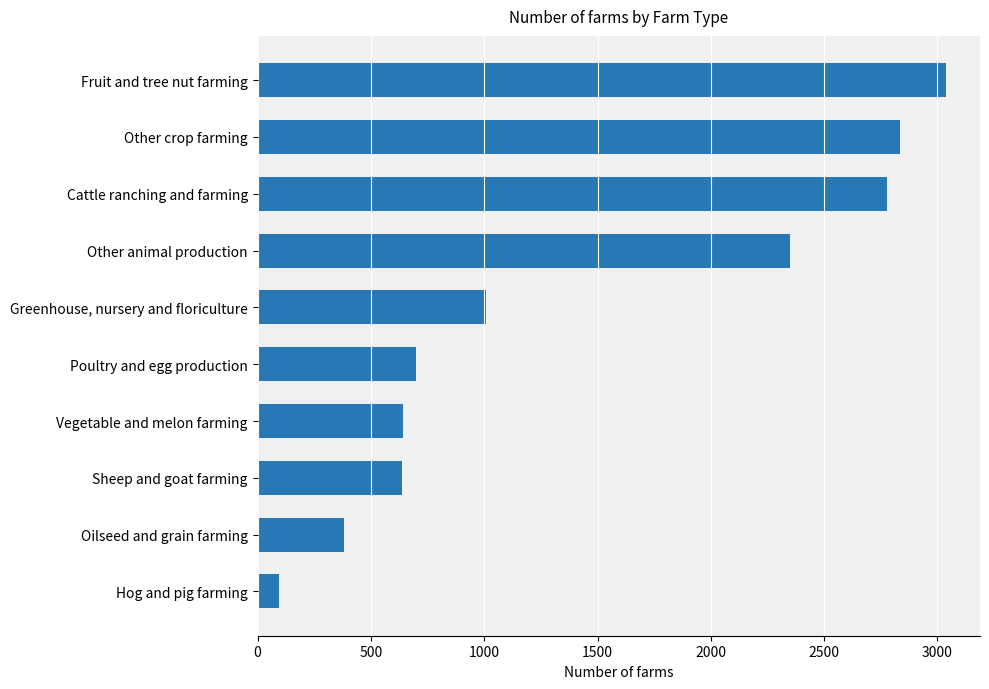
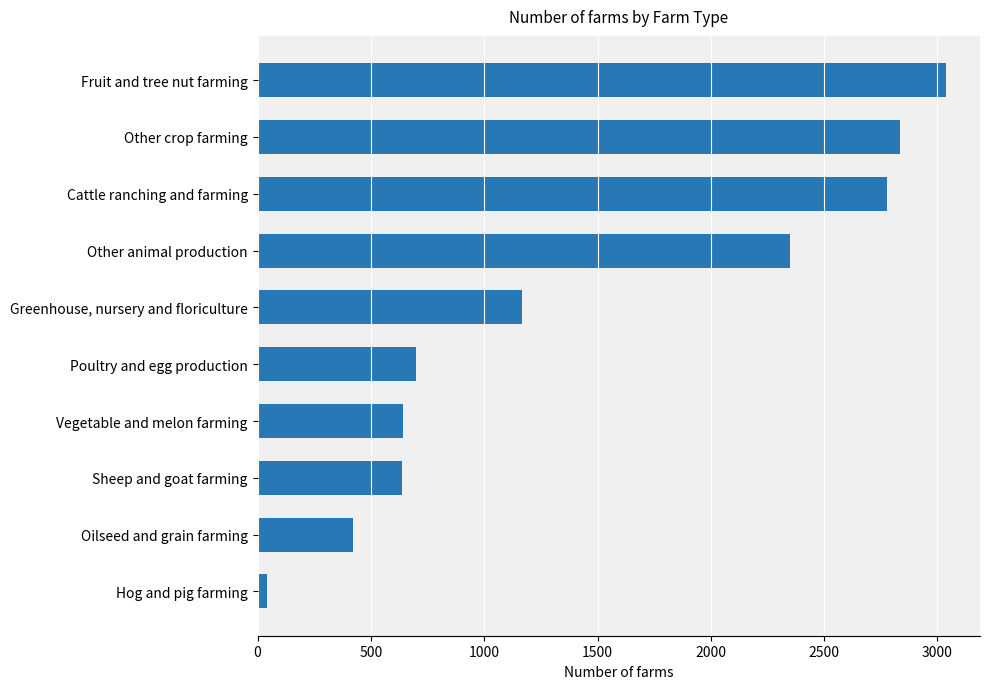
  {
    "Fruit and tree nut farming": 3040,
    "Other crop farming": 2840,
    "Cattle ranching and farming": 2780,
    "Other animal production": 2350,
-   "Greenhouse, nursery and floriculture": 1010,
+   "Greenhouse, nursery and floriculture": 1170,
    "Poultry and egg production": 700,
    "Vegetable and melon farming": 640,
    "Sheep and goat farming": 640,
-   "Oilseed and grain farming": 380,
-   "Hog and pig farming": 90
+   "Oilseed and grain farming": 420,
+   "Hog and pig farming": 40
  }
